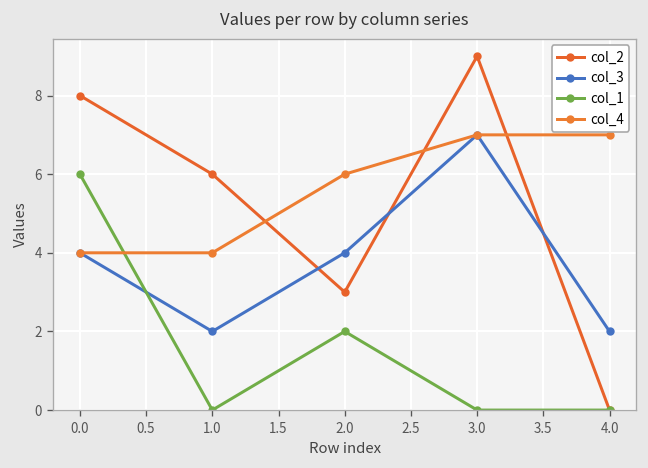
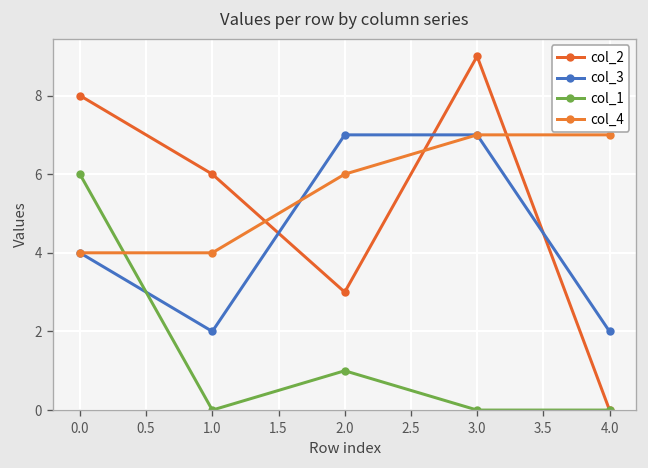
  {
    "col_3": {
      "1.0": 2,
-     "2.0": 4,
+     "2.0": 7,
      "4.0": 2
    },
    "col_1": {
      "0.0": 6,
      "1.0": 0,
-     "2.0": 2,
+     "2.0": 1,
      "3.0": 0
    }
  }
